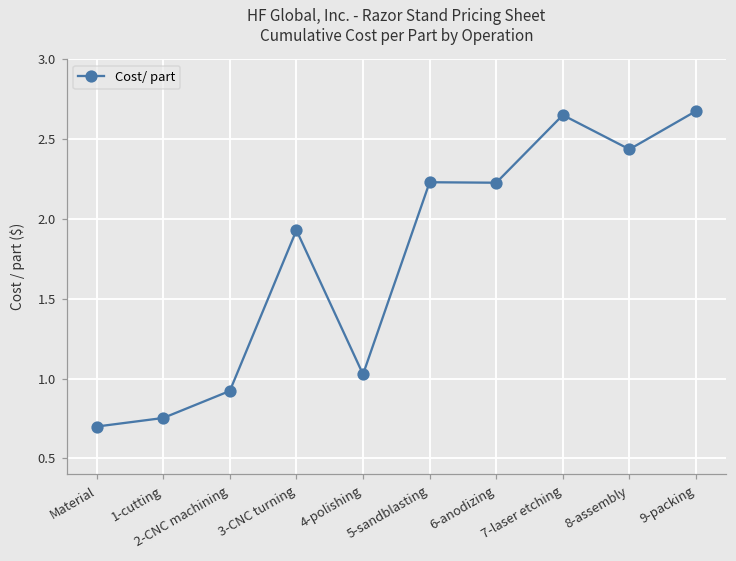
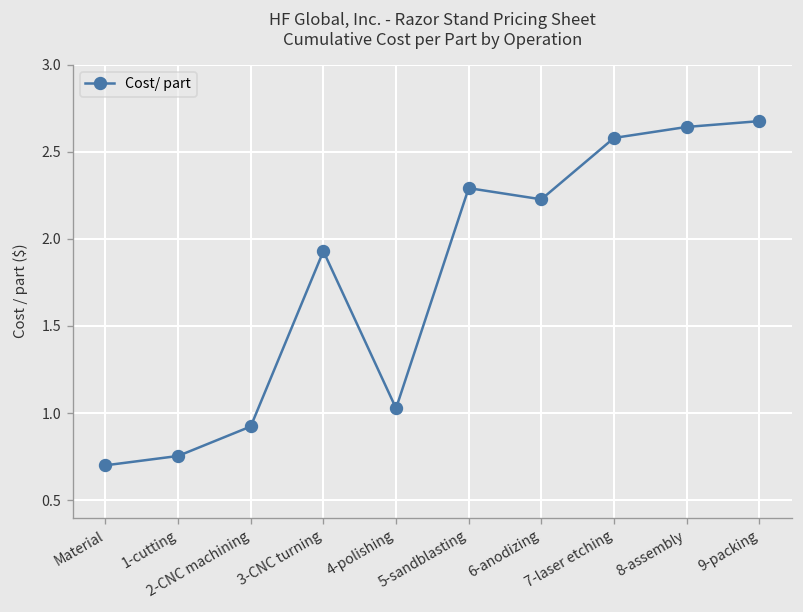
  {
    "Material": 0.70,
    "1-cutting": 0.75,
    "2-CNC machining": 0.92,
    "3-CNC turning": 1.93,
    "4-polishing": 1.03,
-   "5-sandblasting": 2.23,
+   "5-sandblasting": 2.29,
    "6-anodizing": 2.23,
-   "7-laser etching": 2.65,
-   "8-assembly": 2.44,
+   "7-laser etching": 2.58,
+   "8-assembly": 2.64,
    "9-packing": 2.68
  }
